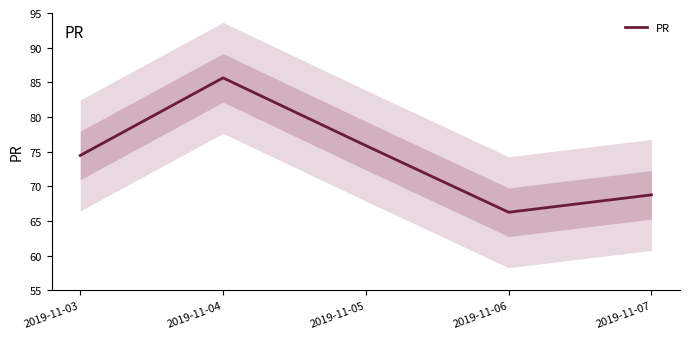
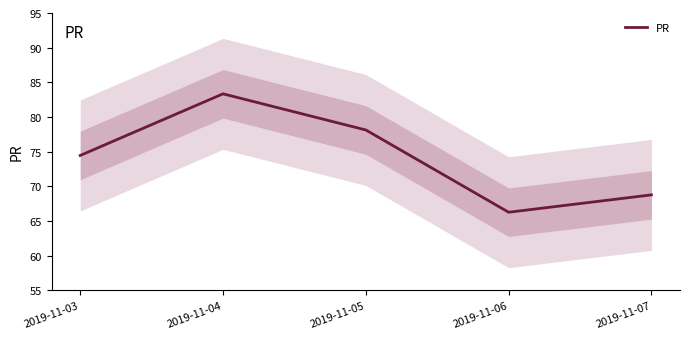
  {
    "PR": {
      "2019-11-03": 74,
-     "2019-11-04": 86,
-     "2019-11-05": 76,
+     "2019-11-04": 83,
+     "2019-11-05": 78,
      "2019-11-06": 66,
      "2019-11-07": 69
    }
  }
